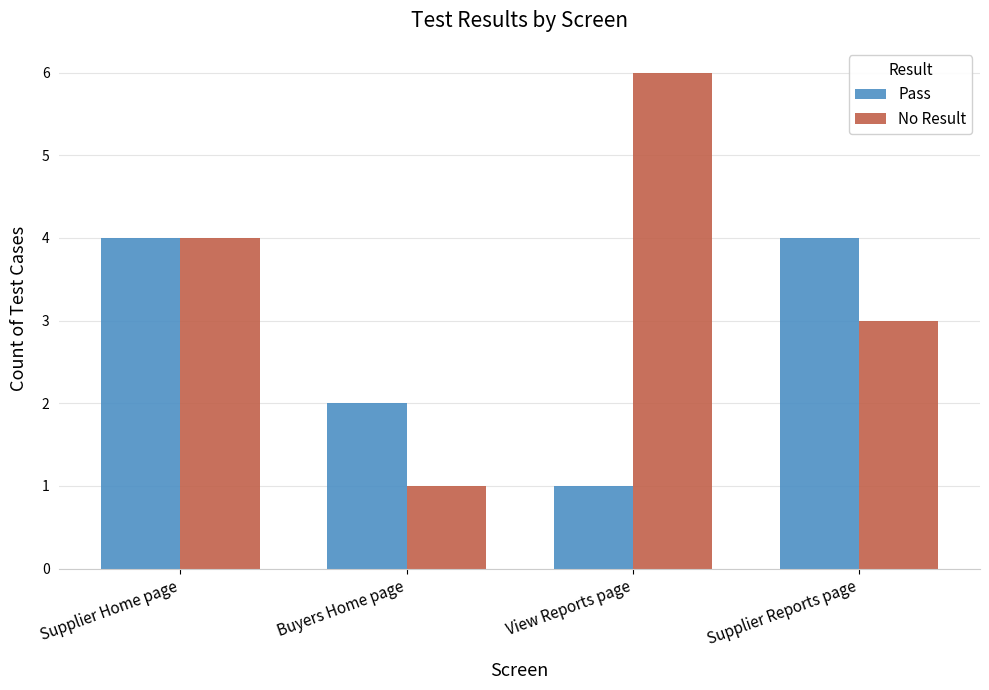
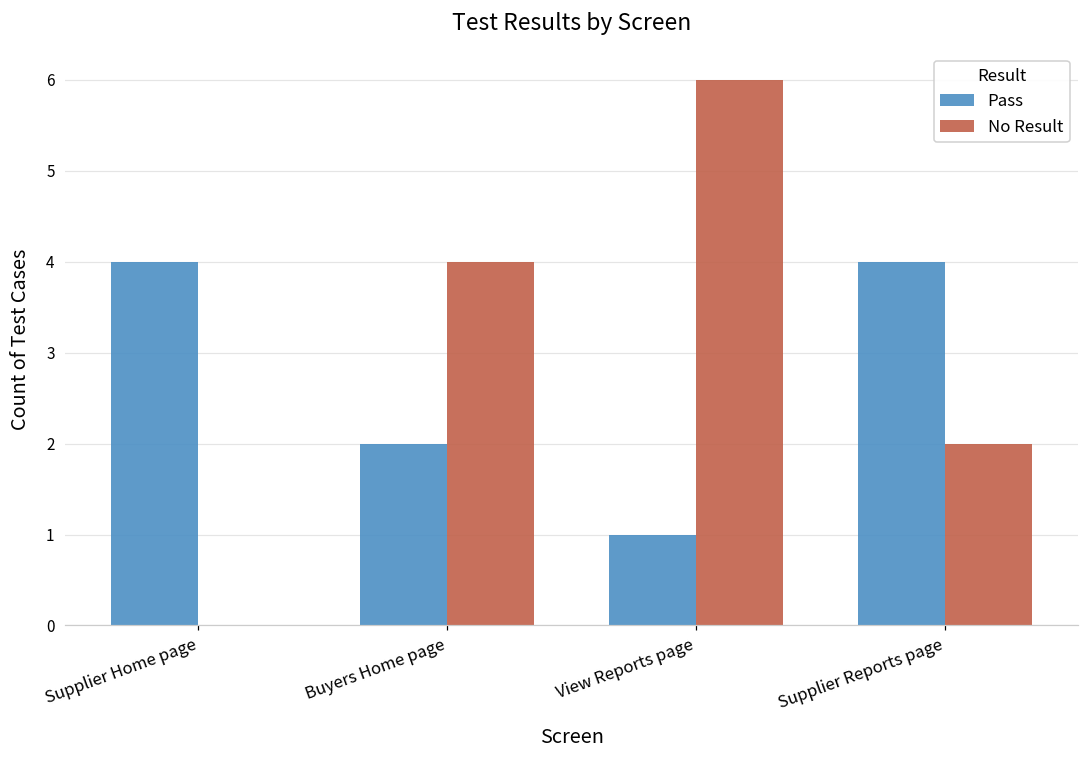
  {
    "Pass": {
      "Supplier Home page": 4,
      "Buyers Home page": 2,
      "View Reports page": 1,
      "Supplier Reports page": 4
    },
    "No Result": {
-     "Supplier Home page": 4,
-     "Buyers Home page": 1,
+     "Supplier Home page": 0,
+     "Buyers Home page": 4,
      "View Reports page": 6,
-     "Supplier Reports page": 3
+     "Supplier Reports page": 2
    }
  }
